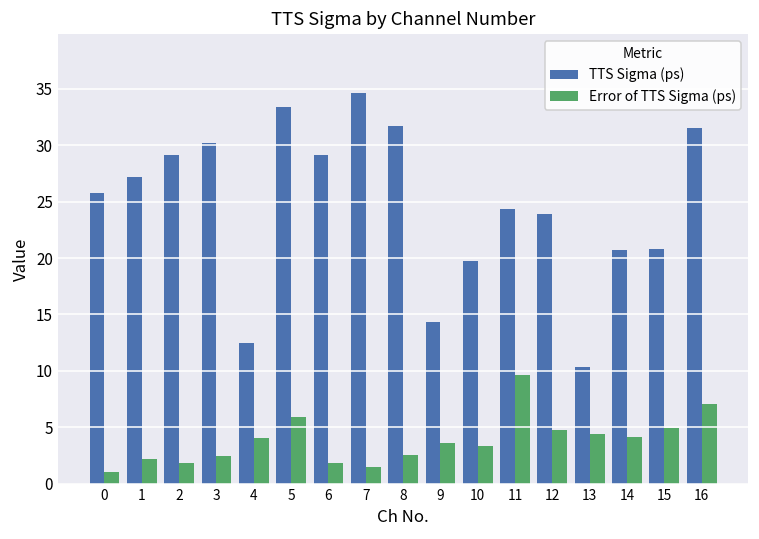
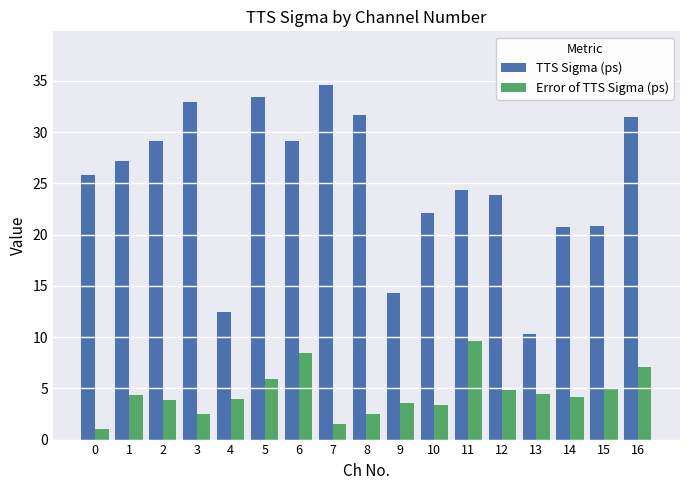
  {
    "TTS Sigma (ps)": {
      "0": 25.8,
      "1": 27.1,
      "2": 29.1,
-     "3": 30.2,
+     "3": 33.0,
      "4": 12.5,
      "5": 33.4,
      "6": 29.1,
      "7": 34.6,
      "8": 31.7,
      "9": 14.3,
-     "10": 19.8,
+     "10": 22.1,
      "11": 24.4,
      "12": 23.9,
      "13": 10.3,
      "14": 20.7,
      "15": 20.8,
      "16": 31.5
    },
    "Error of TTS Sigma (ps)": {
      "0": 1.0,
-     "1": 2.1,
-     "2": 1.8,
+     "1": 4.4,
+     "2": 3.9,
      "3": 2.5,
      "4": 4.0,
      "5": 5.9,
-     "6": 1.8,
+     "6": 8.4,
      "7": 1.5,
      "8": 2.5,
      "9": 3.6,
      "10": 3.3,
      "11": 9.6,
      "12": 4.8,
      "13": 4.4,
      "14": 4.2,
      "15": 4.9,
      "16": 7.1
    }
  }
